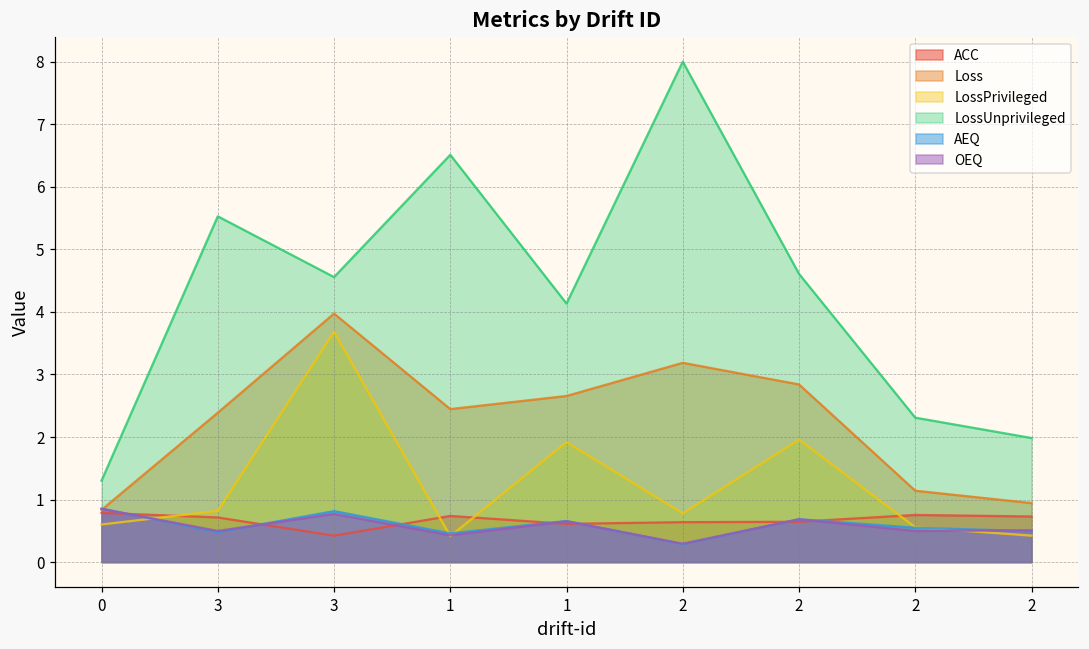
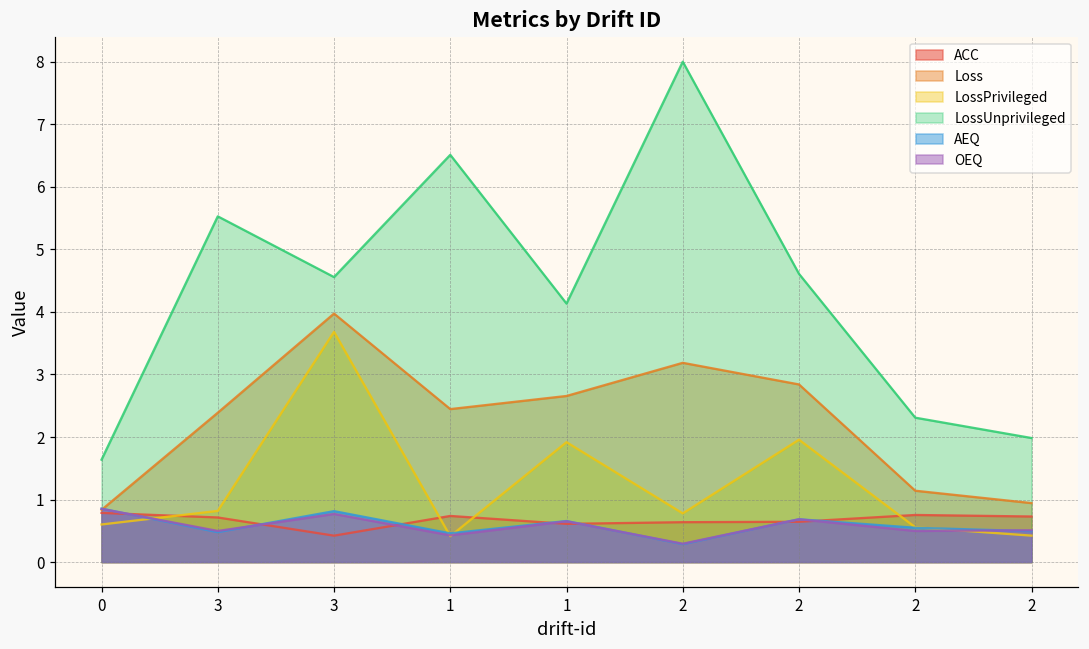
  {
    "LossUnprivileged": {
-     "0": 1.3
+     "0": 1.6
    }
  }
